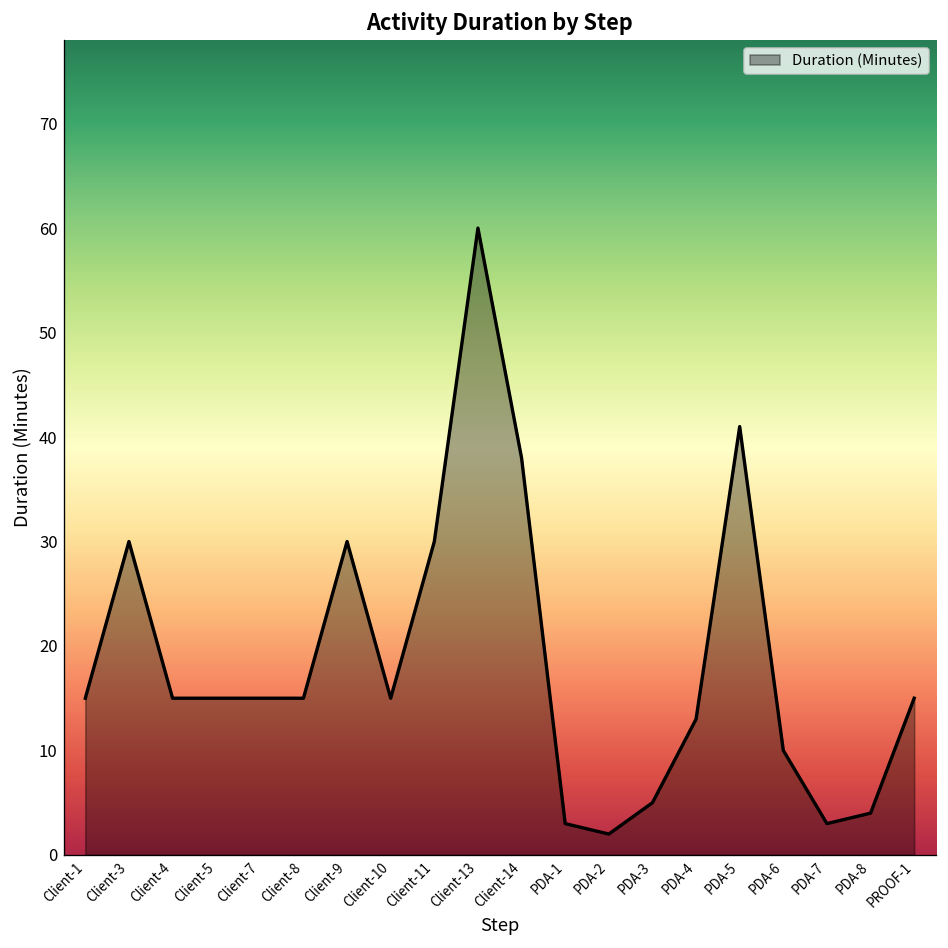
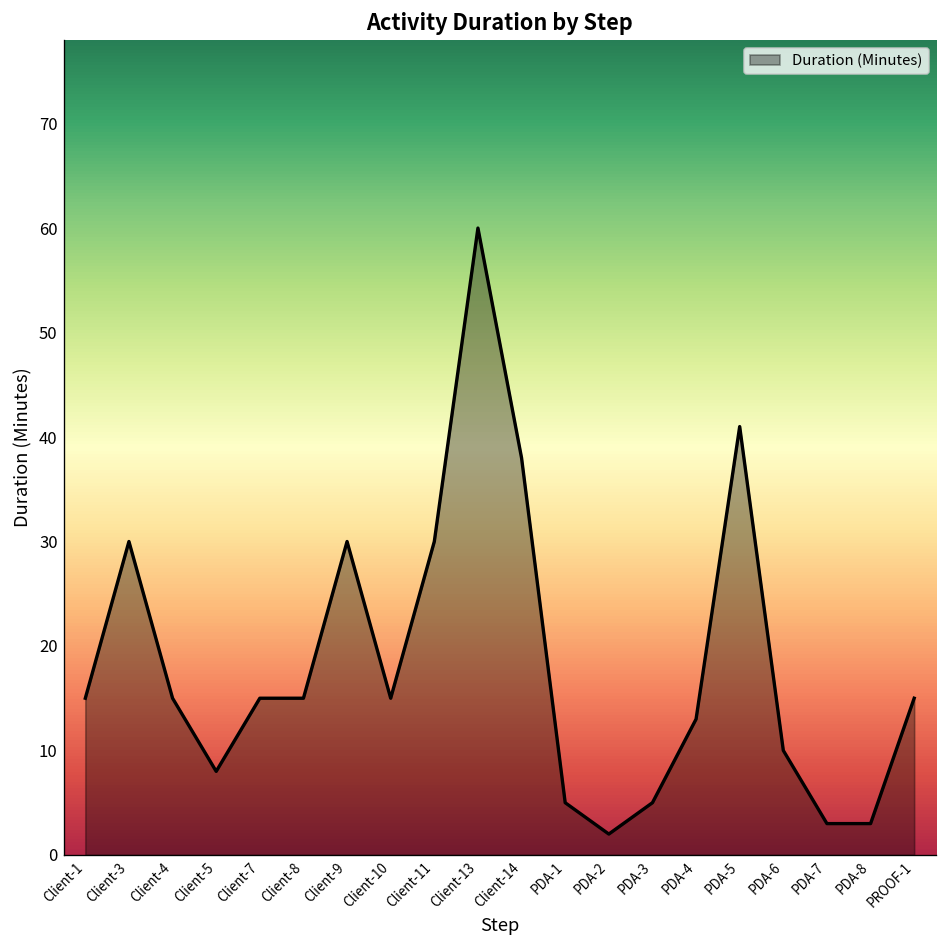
  {
    "Client-1": 15,
    "Client-3": 30,
    "Client-4": 15,
-   "Client-5": 15,
+   "Client-5": 8,
    "Client-7": 15,
    "Client-8": 15,
    "Client-9": 30,
    "Client-10": 15,
    "Client-11": 30,
    "Client-13": 60,
    "Client-14": 38,
-   "PDA-1": 3,
+   "PDA-1": 5,
    "PDA-2": 2,
    "PDA-3": 5,
    "PDA-4": 13,
    "PDA-5": 41,
    "PDA-6": 10,
    "PDA-7": 3,
-   "PDA-8": 4,
+   "PDA-8": 3,
    "PROOF-1": 15
  }
